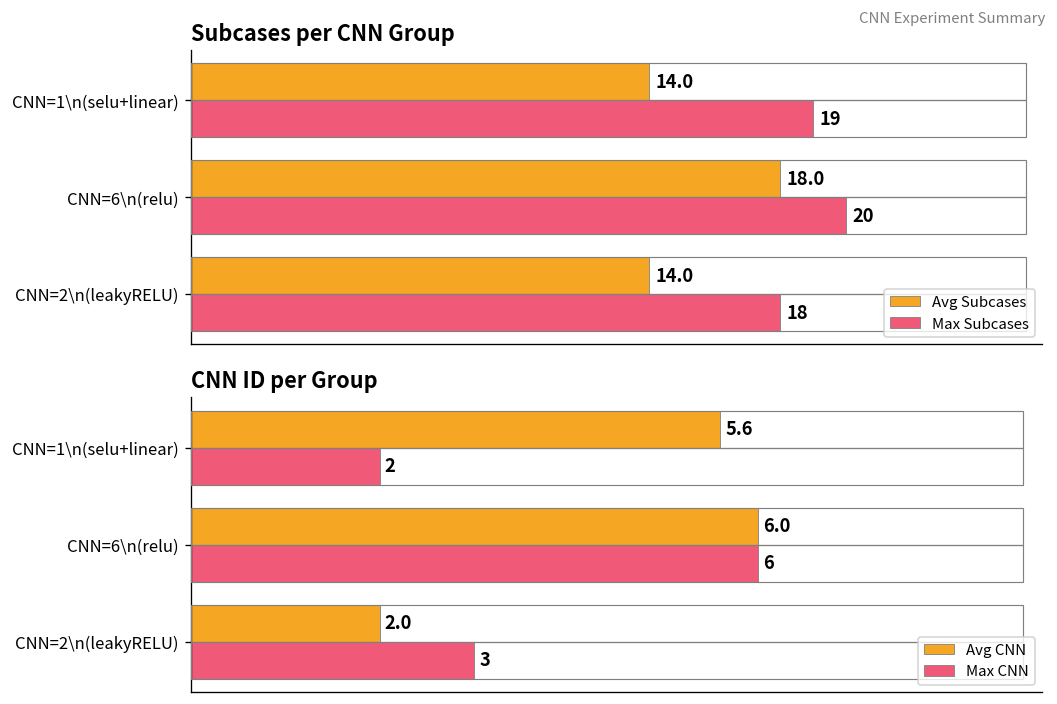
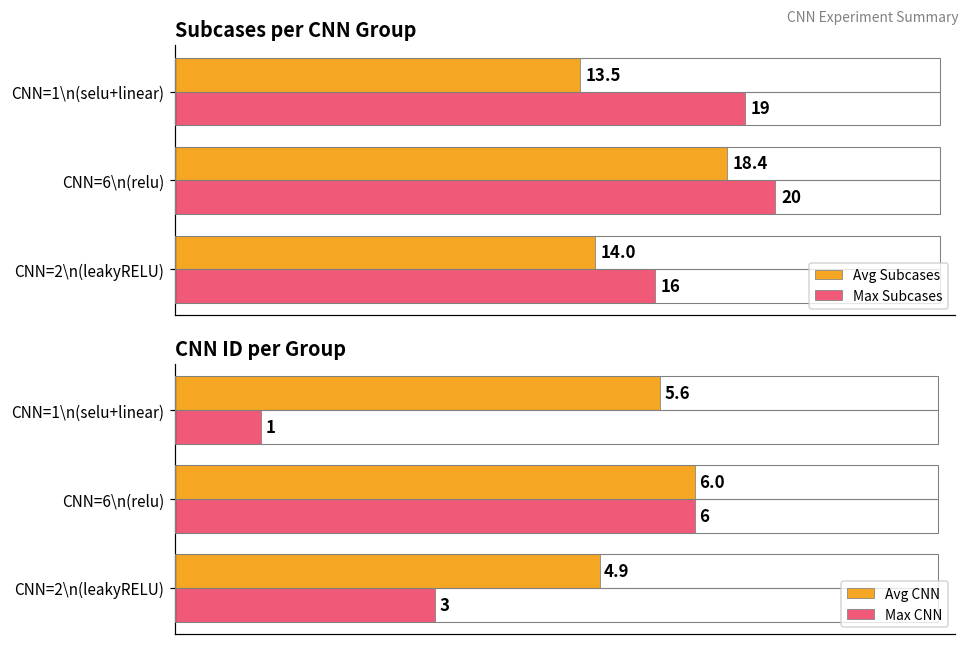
  {
    "Subcases per CNN Group": {
      "Avg Subcases": {
-       "CNN=1\\n(selu+linear)": 14.0,
-       "CNN=6\\n(relu)": 18.0,
+       "CNN=1\\n(selu+linear)": 13.5,
+       "CNN=6\\n(relu)": 18.4,
        "CNN=2\\n(leakyRELU)": 14.0
      },
      "Max Subcases": {
        "CNN=1\\n(selu+linear)": 19,
        "CNN=6\\n(relu)": 20,
-       "CNN=2\\n(leakyRELU)": 18
+       "CNN=2\\n(leakyRELU)": 16
      }
    },
    "CNN ID per Group": {
      "Avg CNN": {
        "CNN=1\\n(selu+linear)": 5.6,
        "CNN=6\\n(relu)": 6.0,
-       "CNN=2\\n(leakyRELU)": 2.0
+       "CNN=2\\n(leakyRELU)": 4.9
      },
      "Max CNN": {
-       "CNN=1\\n(selu+linear)": 2,
+       "CNN=1\\n(selu+linear)": 1,
        "CNN=6\\n(relu)": 6,
        "CNN=2\\n(leakyRELU)": 3
      }
    }
  }
